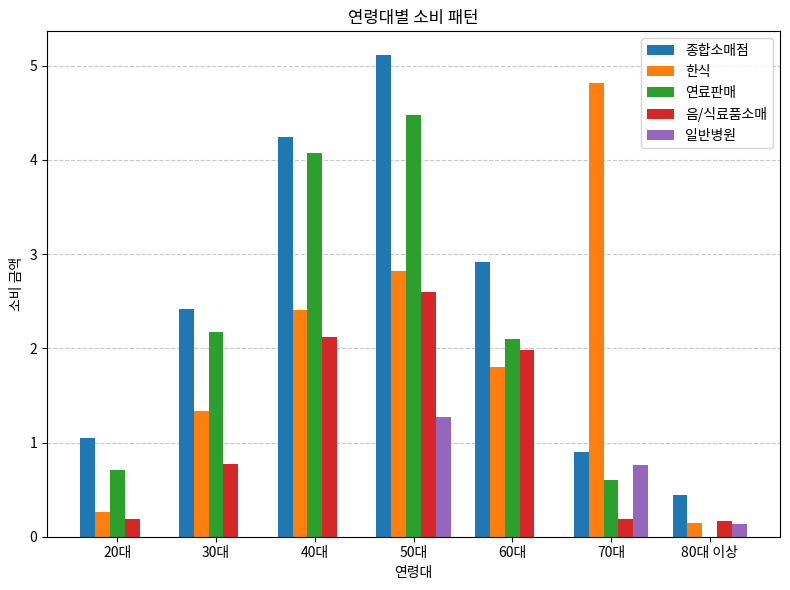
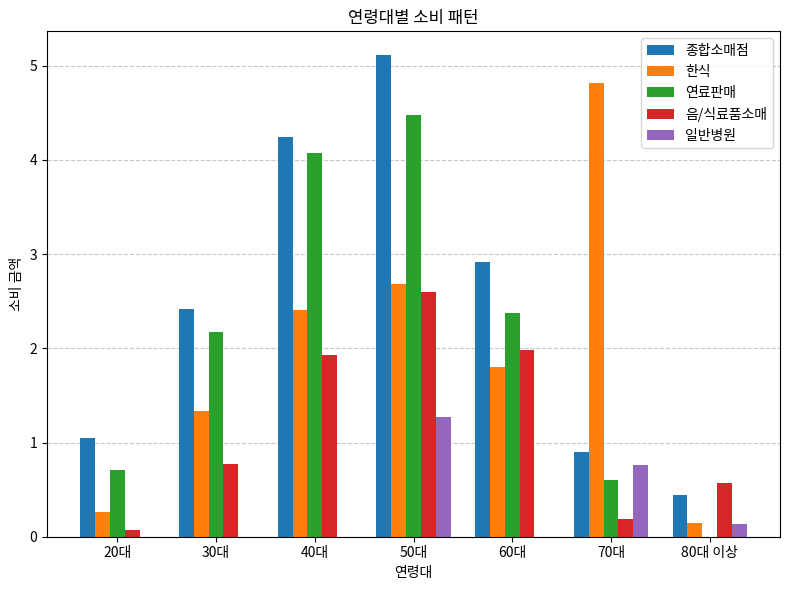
  {
    "종합소매점": {
      "20대": 1.0,
      "30대": 2.4,
      "40대": 4.2,
      "50대": 5.1,
      "60대": 2.9,
      "70대": 0.9,
      "80대 이상": 0.4
    },
    "한식": {
      "20대": 0.3,
      "30대": 1.3,
      "40대": 2.4,
-     "50대": 2.8,
+     "50대": 2.7,
      "60대": 1.8,
      "70대": 4.8,
      "80대 이상": 0.1
    },
    "연료판매": {
      "20대": 0.7,
      "30대": 2.2,
      "40대": 4.1,
      "50대": 4.5,
-     "60대": 2.1,
+     "60대": 2.4,
      "70대": 0.6,
      "80대 이상": 0.0
    },
    "음/식료품소매": {
-     "20대": 0.2,
+     "20대": 0.1,
      "30대": 0.8,
-     "40대": 2.1,
+     "40대": 1.9,
      "50대": 2.6,
      "60대": 2.0,
      "70대": 0.2,
-     "80대 이상": 0.2
+     "80대 이상": 0.6
    },
    "일반병원": {
      "20대": 0.0,
      "30대": 0.0,
      "40대": 0.0,
      "50대": 1.3,
      "60대": 0.0,
      "70대": 0.8,
      "80대 이상": 0.1
    }
  }
